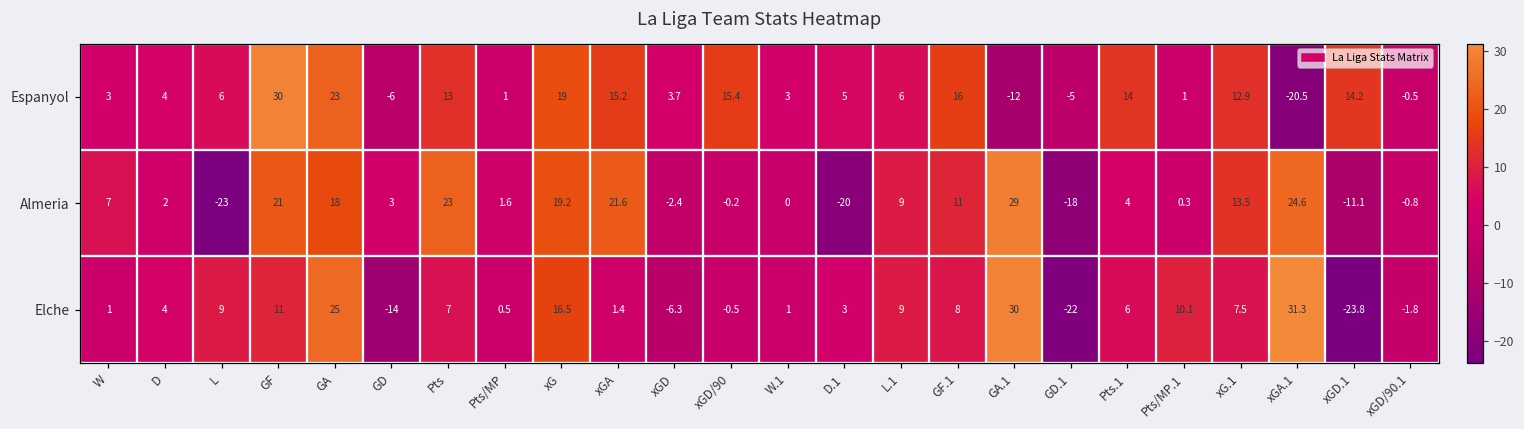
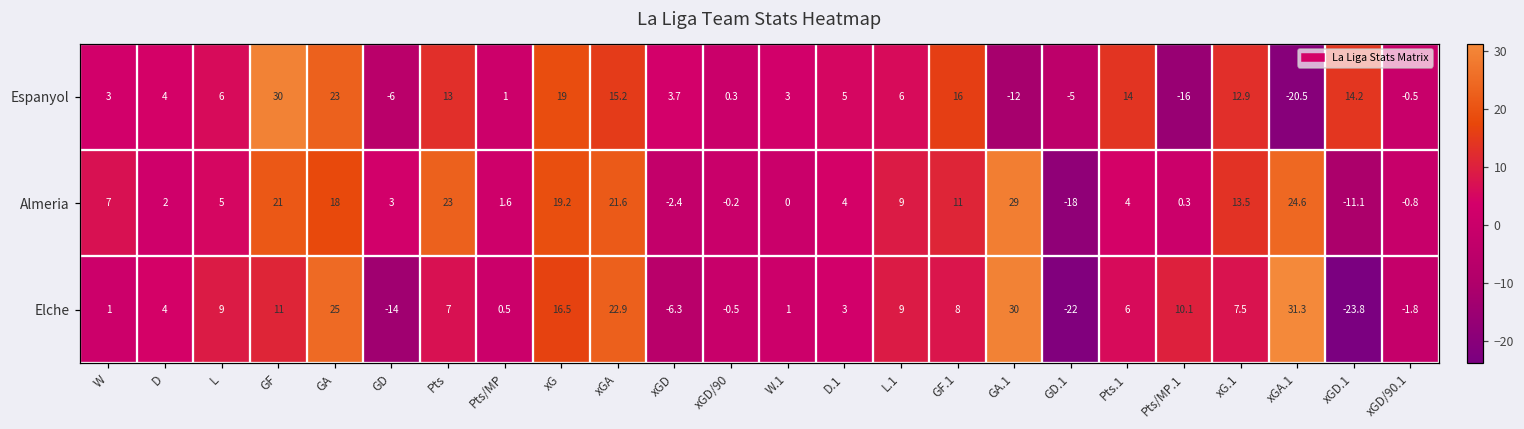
  {
    "Espanyol": {
      "W": 3,
      "D": 4,
      "L": 6,
      "GF": 30,
      "GA": 23,
      "GD": -6,
      "Pts": 13,
      "Pts/MP": 1,
      "xG": 19,
      "xGA": 15.2,
      "xGD": 3.7,
-     "xGD/90": 15.4,
+     "xGD/90": 0.3,
      "W.1": 3,
      "D.1": 5,
      "L.1": 6,
      "GF.1": 16,
      "GA.1": -12,
      "GD.1": -5,
      "Pts.1": 14,
-     "Pts/MP.1": 1,
+     "Pts/MP.1": -16,
      "xG.1": 12.9,
      "xGA.1": -20.5,
      "xGD.1": 14.2,
      "xGD/90.1": -0.5
    },
    "Almeria": {
      "W": 7,
      "D": 2,
-     "L": -23,
+     "L": 5,
      "GF": 21,
      "GA": 18,
      "GD": 3,
      "Pts": 23,
      "Pts/MP": 1.6,
      "xG": 19.2,
      "xGA": 21.6,
      "xGD": -2.4,
      "xGD/90": -0.2,
      "W.1": 0,
-     "D.1": -20,
+     "D.1": 4,
      "L.1": 9,
      "GF.1": 11,
      "GA.1": 29,
      "GD.1": -18,
      "Pts.1": 4,
      "Pts/MP.1": 0.3,
      "xG.1": 13.5,
      "xGA.1": 24.6,
      "xGD.1": -11.1,
      "xGD/90.1": -0.8
    },
    "Elche": {
      "W": 1,
      "D": 4,
      "L": 9,
      "GF": 11,
      "GA": 25,
      "GD": -14,
      "Pts": 7,
      "Pts/MP": 0.5,
      "xG": 16.5,
-     "xGA": 1.4,
+     "xGA": 22.9,
      "xGD": -6.3,
      "xGD/90": -0.5,
      "W.1": 1,
      "D.1": 3,
      "L.1": 9,
      "GF.1": 8,
      "GA.1": 30,
      "GD.1": -22,
      "Pts.1": 6,
      "Pts/MP.1": 10.1,
      "xG.1": 7.5,
      "xGA.1": 31.3,
      "xGD.1": -23.8,
      "xGD/90.1": -1.8
    }
  }
